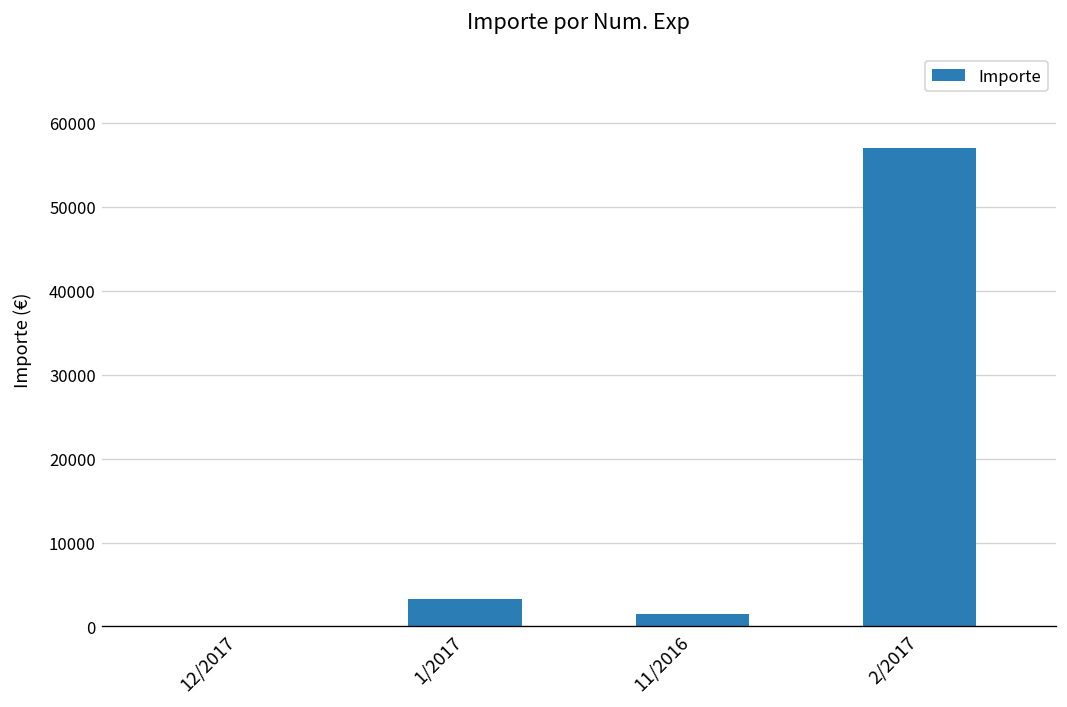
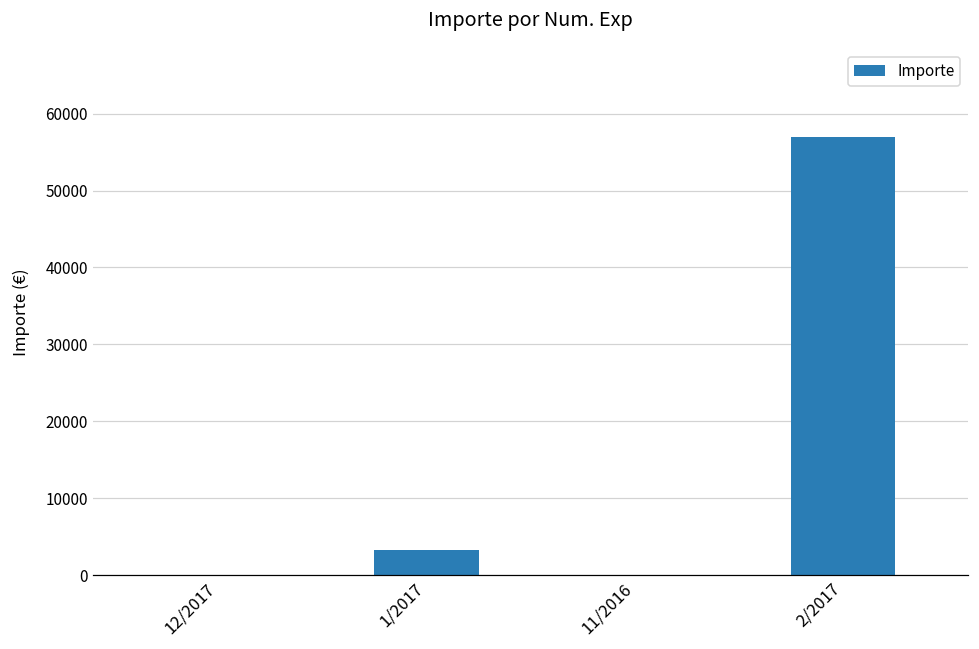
  {
    "12/2017": 0,
    "1/2017": 3000,
-   "11/2016": 1000,
+   "11/2016": 0,
    "2/2017": 57000
  }
